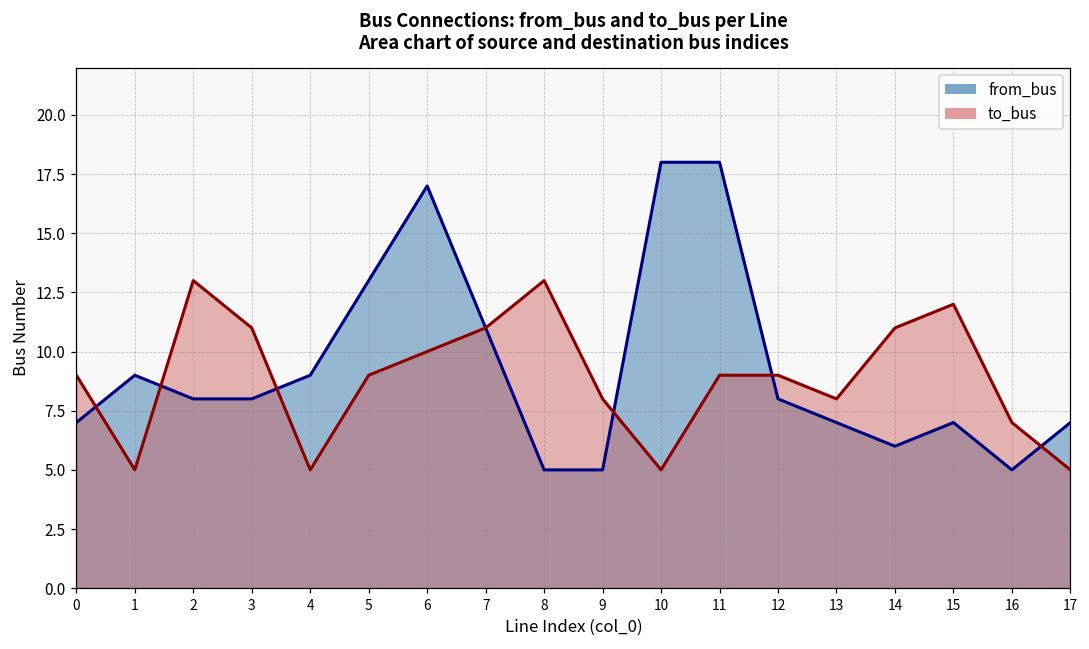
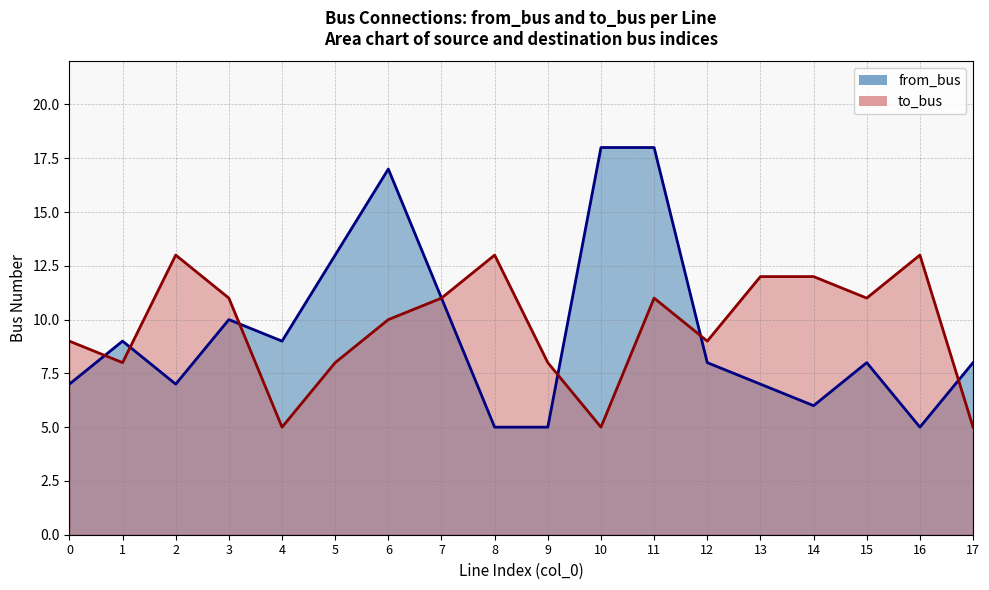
  {
    "from_bus": {
      "0": 7,
      "1": 9,
-     "2": 8,
-     "3": 8,
+     "2": 7,
+     "3": 10,
      "4": 9,
      "5": 13,
      "6": 17,
      "8": 5,
      "9": 5,
      "10": 18,
      "11": 18,
      "12": 8,
      "13": 7,
      "14": 6,
-     "15": 7,
+     "15": 8,
      "16": 5,
-     "17": 7
+     "17": 8
    },
    "to_bus": {
      "0": 9,
-     "1": 5,
+     "1": 8,
      "2": 13,
      "3": 11,
      "4": 5,
-     "5": 9,
+     "5": 8,
      "6": 10,
      "8": 13,
      "9": 8,
      "10": 5,
-     "11": 9,
+     "11": 11,
      "12": 9,
-     "13": 8,
-     "14": 11,
-     "15": 12,
-     "16": 7,
+     "13": 12,
+     "14": 12,
+     "15": 11,
+     "16": 13,
      "17": 5
    }
  }
